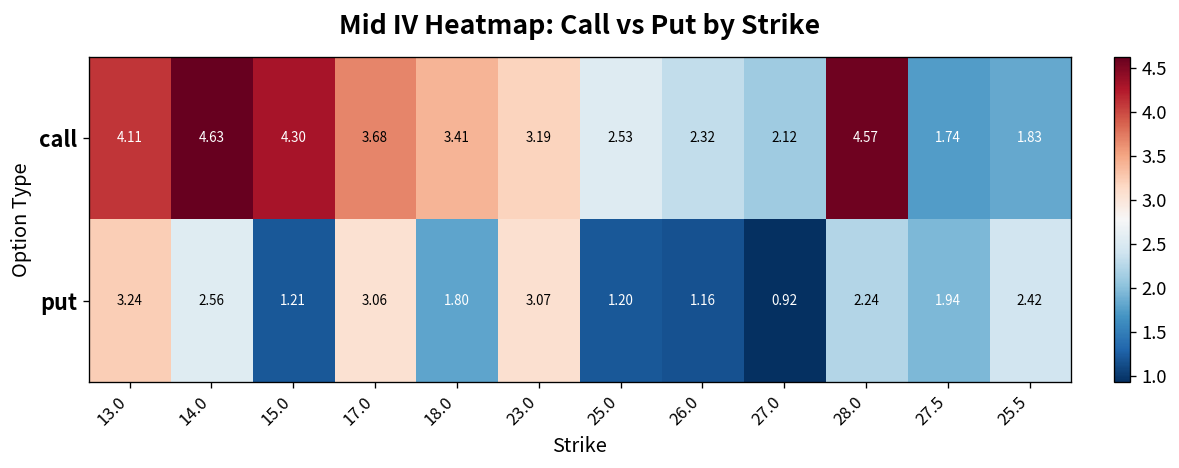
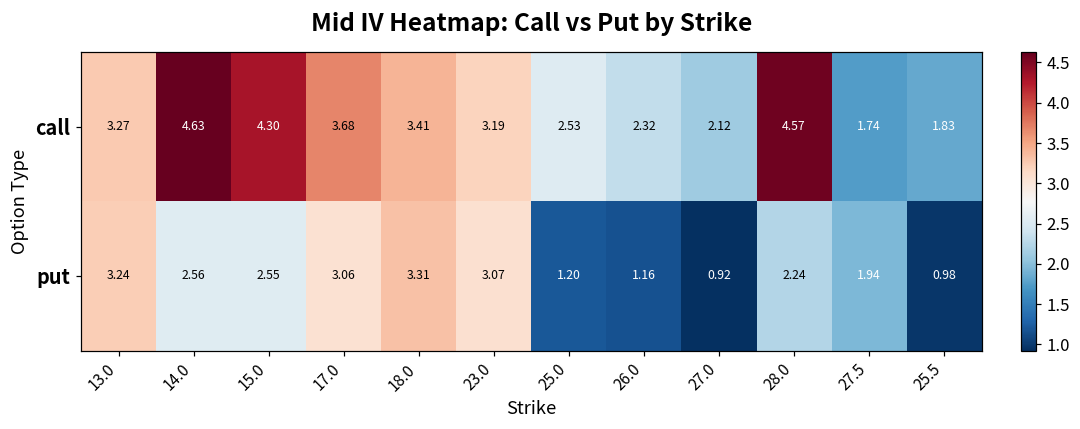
  {
    "call": {
-     "13.0": 4.11,
+     "13.0": 3.27,
      "14.0": 4.63,
      "15.0": 4.30,
      "17.0": 3.68,
      "18.0": 3.41,
      "23.0": 3.19,
      "25.0": 2.53,
      "26.0": 2.32,
      "27.0": 2.12,
      "28.0": 4.57,
      "27.5": 1.74,
      "25.5": 1.83
    },
    "put": {
      "13.0": 3.24,
      "14.0": 2.56,
-     "15.0": 1.21,
+     "15.0": 2.55,
      "17.0": 3.06,
-     "18.0": 1.80,
+     "18.0": 3.31,
      "23.0": 3.07,
      "25.0": 1.20,
      "26.0": 1.16,
      "27.0": 0.92,
      "28.0": 2.24,
      "27.5": 1.94,
-     "25.5": 2.42
+     "25.5": 0.98
    }
  }
